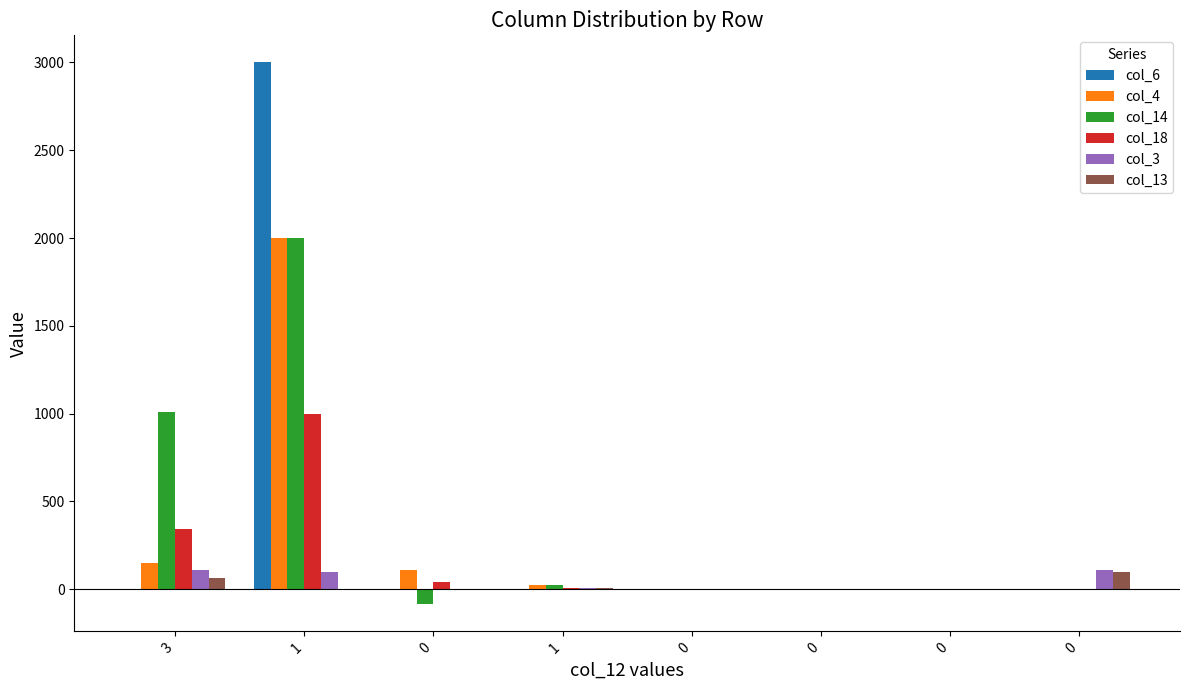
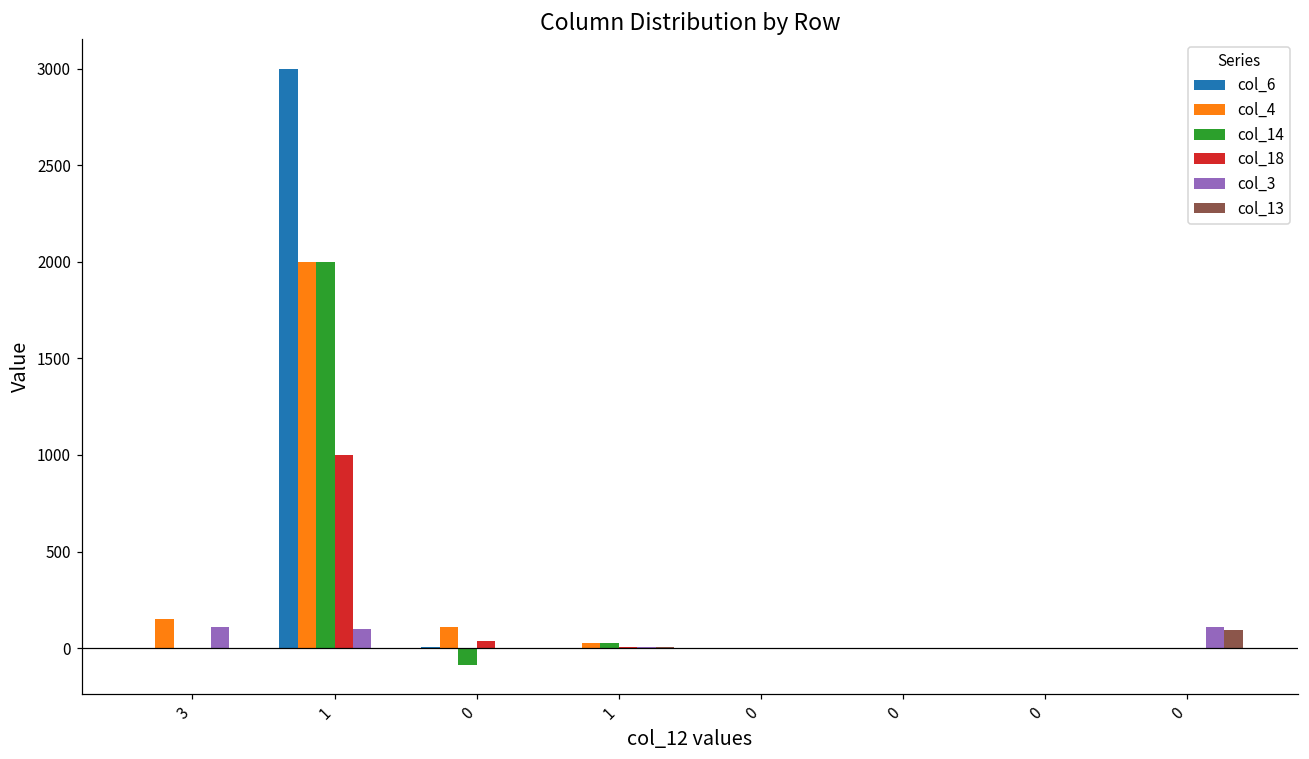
  {
    "col_4": {
      "3": 150
    },
    "col_14": {
-     "3": 1010
+     "3": 0
    },
    "col_18": {
-     "3": 340
+     "3": 0
    },
    "col_3": {
      "3": 110
    },
    "col_13": {
-     "3": 60
+     "3": 0
    }
  }
